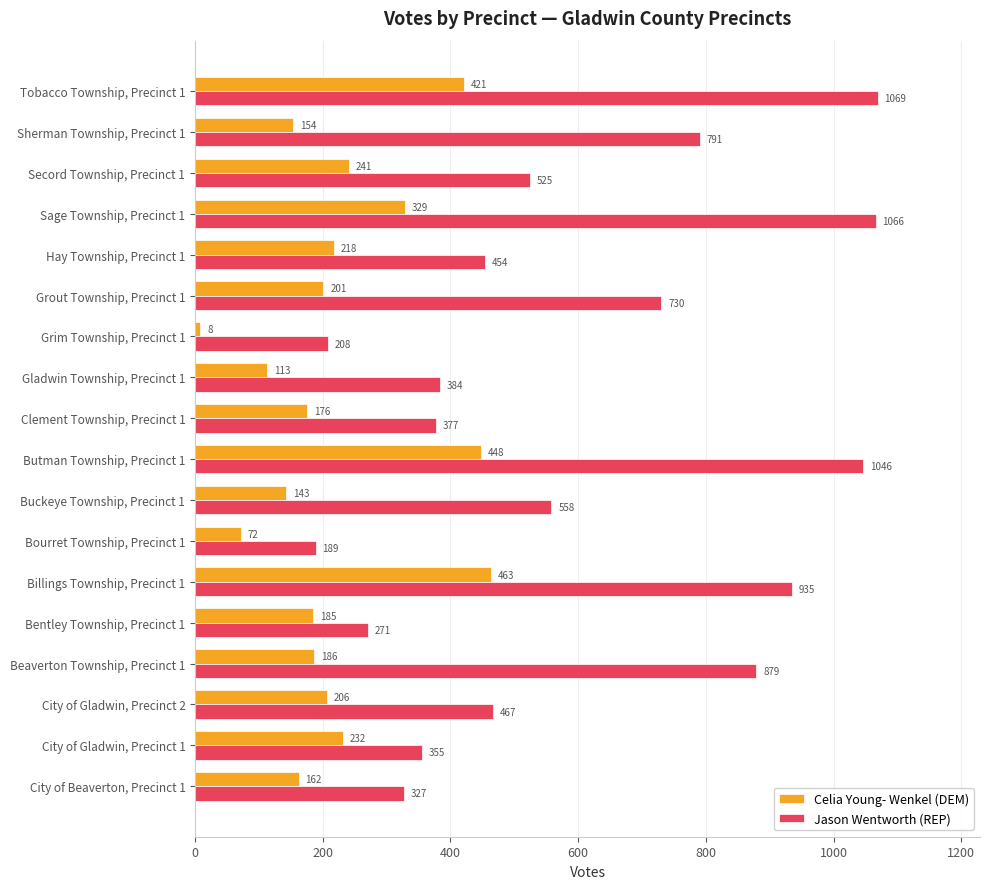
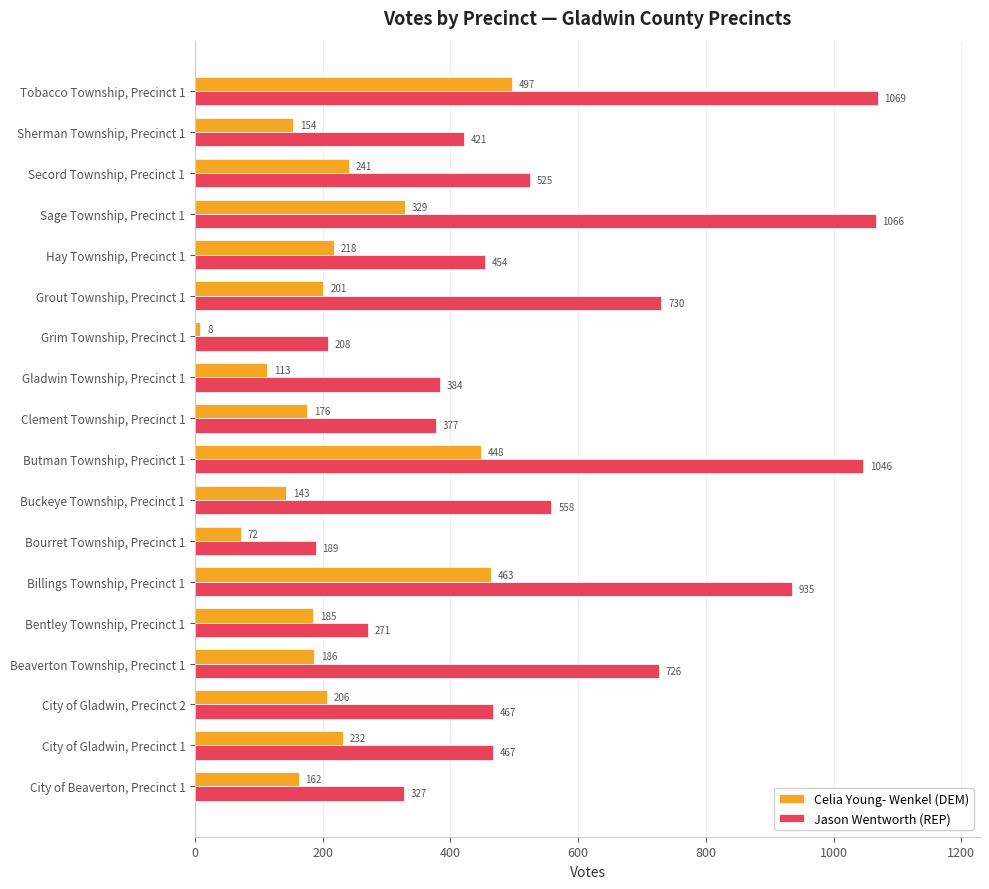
  {
    "Celia Young- Wenkel (DEM)": {
-     "Tobacco Township, Precinct 1": 421,
+     "Tobacco Township, Precinct 1": 497,
      "Sherman Township, Precinct 1": 154,
      "Secord Township, Precinct 1": 241,
      "Sage Township, Precinct 1": 329,
      "Hay Township, Precinct 1": 218,
      "Grout Township, Precinct 1": 201,
      "Grim Township, Precinct 1": 8,
      "Gladwin Township, Precinct 1": 113,
      "Clement Township, Precinct 1": 176,
      "Butman Township, Precinct 1": 448,
      "Buckeye Township, Precinct 1": 143,
      "Bourret Township, Precinct 1": 72,
      "Billings Township, Precinct 1": 463,
      "Bentley Township, Precinct 1": 185,
      "Beaverton Township, Precinct 1": 186,
      "City of Gladwin, Precinct 2": 206,
      "City of Gladwin, Precinct 1": 232,
      "City of Beaverton, Precinct 1": 162
    },
    "Jason Wentworth (REP)": {
      "Tobacco Township, Precinct 1": 1069,
-     "Sherman Township, Precinct 1": 791,
+     "Sherman Township, Precinct 1": 421,
      "Secord Township, Precinct 1": 525,
      "Sage Township, Precinct 1": 1066,
      "Hay Township, Precinct 1": 454,
      "Grout Township, Precinct 1": 730,
      "Grim Township, Precinct 1": 208,
      "Gladwin Township, Precinct 1": 384,
      "Clement Township, Precinct 1": 377,
      "Butman Township, Precinct 1": 1046,
      "Buckeye Township, Precinct 1": 558,
      "Bourret Township, Precinct 1": 189,
      "Billings Township, Precinct 1": 935,
      "Bentley Township, Precinct 1": 271,
-     "Beaverton Township, Precinct 1": 879,
+     "Beaverton Township, Precinct 1": 726,
      "City of Gladwin, Precinct 2": 467,
-     "City of Gladwin, Precinct 1": 355,
+     "City of Gladwin, Precinct 1": 467,
      "City of Beaverton, Precinct 1": 327
    }
  }
